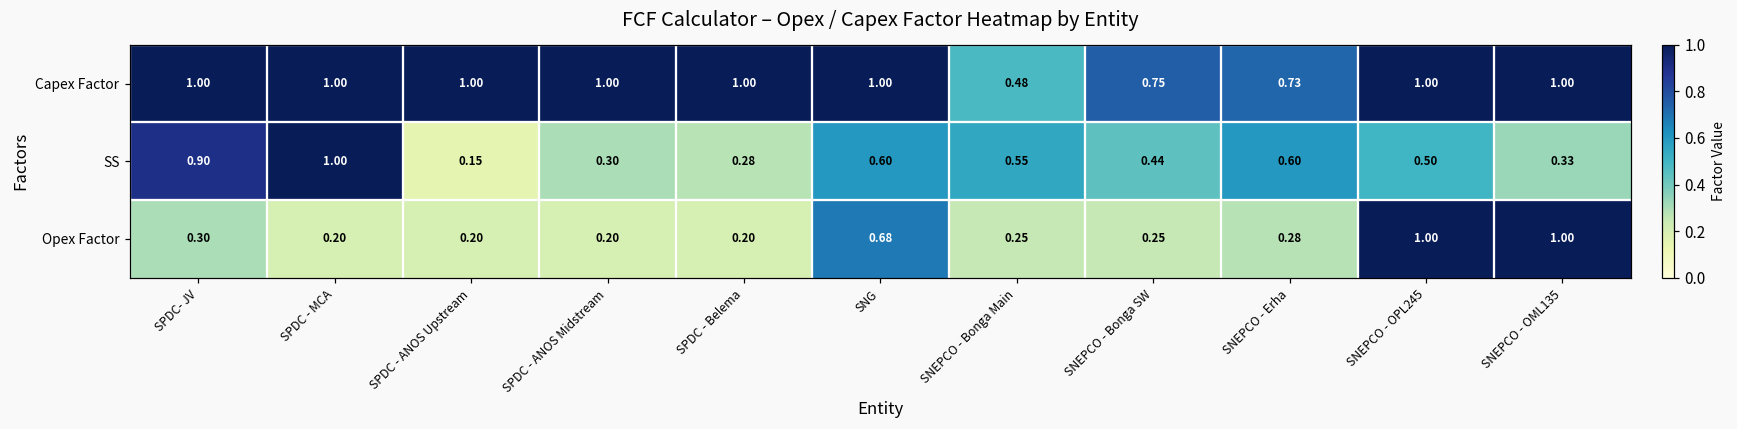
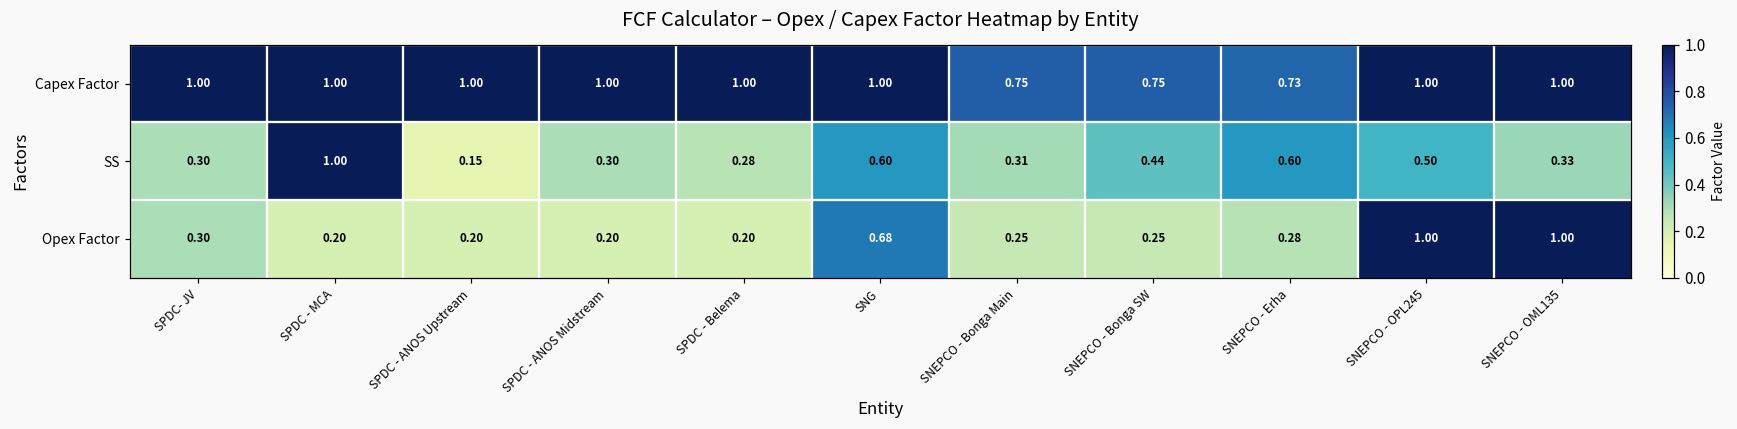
  {
    "Capex Factor": {
      "SPDC- JV": 1.00,
      "SPDC - MCA": 1.00,
      "SPDC - ANOS Upstream": 1.00,
      "SPDC - ANOS Midstream": 1.00,
      "SPDC - Belema": 1.00,
      "SNG": 1.00,
-     "SNEPCO - Bonga Main": 0.48,
+     "SNEPCO - Bonga Main": 0.75,
      "SNEPCO - Bonga SW": 0.75,
      "SNEPCO - Erha": 0.73,
      "SNEPCO - OPL245": 1.00,
      "SNEPCO - OML135": 1.00
    },
    "SS": {
-     "SPDC- JV": 0.90,
+     "SPDC- JV": 0.30,
      "SPDC - MCA": 1.00,
      "SPDC - ANOS Upstream": 0.15,
      "SPDC - ANOS Midstream": 0.30,
      "SPDC - Belema": 0.28,
      "SNG": 0.60,
-     "SNEPCO - Bonga Main": 0.55,
+     "SNEPCO - Bonga Main": 0.31,
      "SNEPCO - Bonga SW": 0.44,
      "SNEPCO - Erha": 0.60,
      "SNEPCO - OPL245": 0.50,
      "SNEPCO - OML135": 0.33
    },
    "Opex Factor": {
      "SPDC- JV": 0.30,
      "SPDC - MCA": 0.20,
      "SPDC - ANOS Upstream": 0.20,
      "SPDC - ANOS Midstream": 0.20,
      "SPDC - Belema": 0.20,
      "SNG": 0.68,
      "SNEPCO - Bonga Main": 0.25,
      "SNEPCO - Bonga SW": 0.25,
      "SNEPCO - Erha": 0.28,
      "SNEPCO - OPL245": 1.00,
      "SNEPCO - OML135": 1.00
    }
  }
